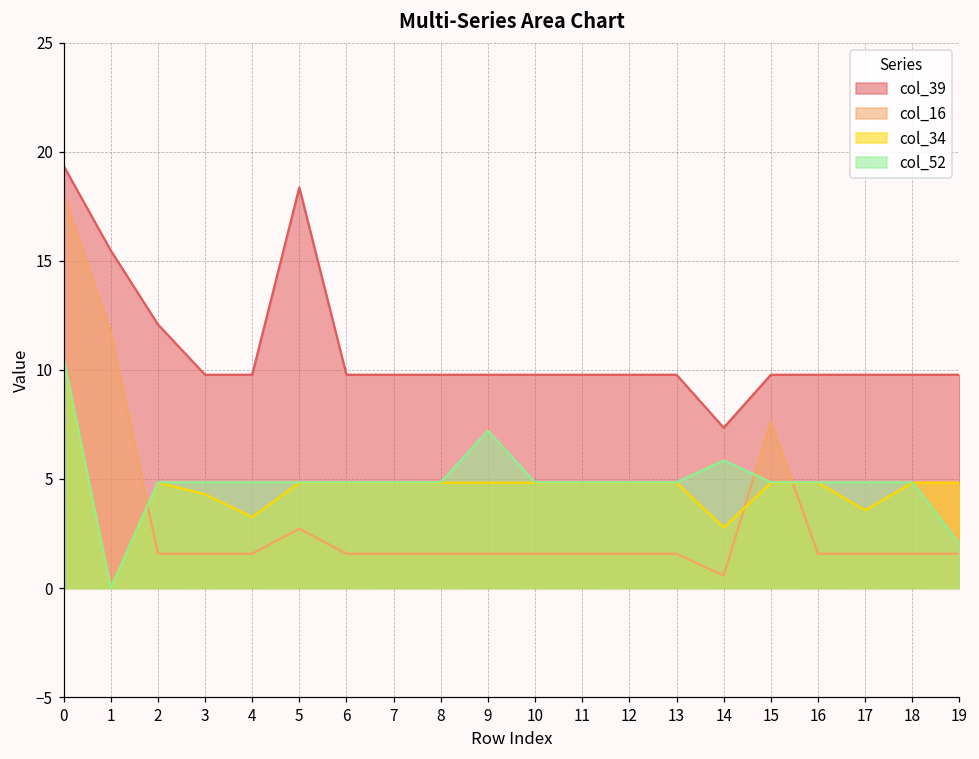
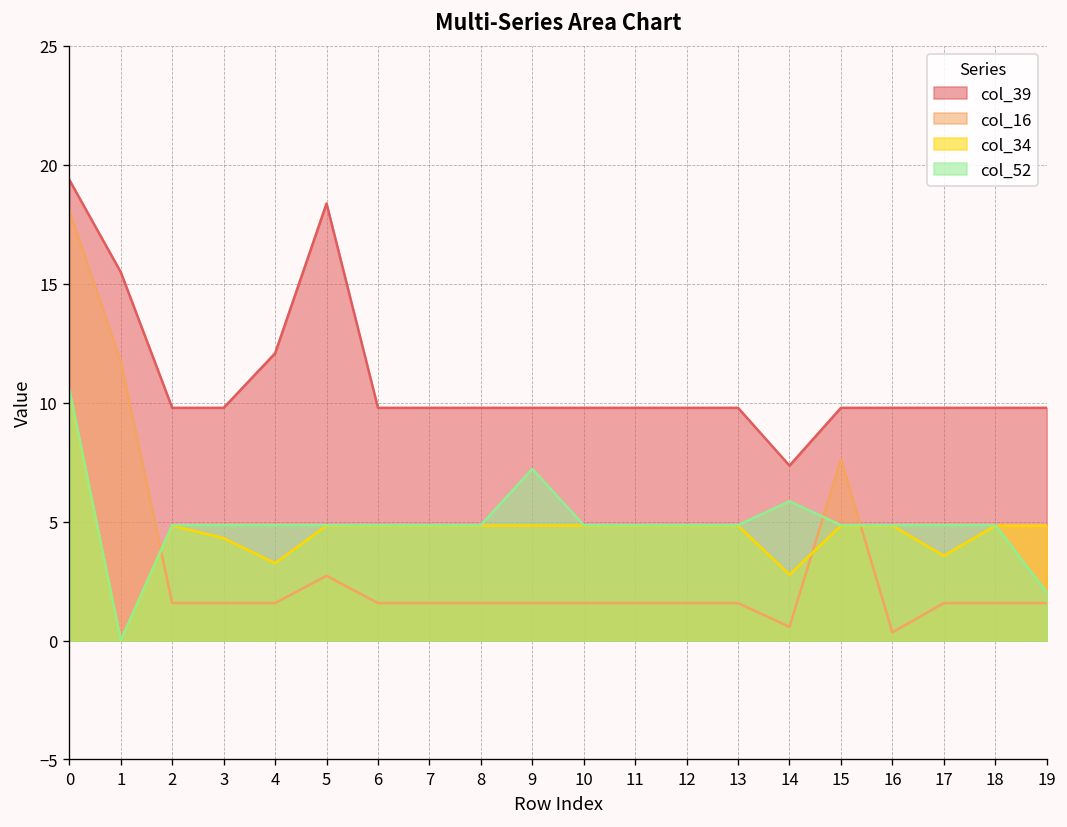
  {
    "col_39": {
      "0": 19.4,
      "1": 15.5,
-     "2": 12.1,
+     "2": 9.8,
      "3": 9.8,
-     "4": 9.8,
+     "4": 12.1,
      "5": 18.4,
      "6": 9.8,
      "7": 9.8,
      "8": 9.8,
      "9": 9.8,
      "10": 9.8,
      "11": 9.8,
      "12": 9.8,
      "13": 9.8,
      "14": 7.3,
      "15": 9.8,
      "16": 9.8,
      "17": 9.8,
      "18": 9.8,
      "19": 9.8
    },
    "col_16": {
      "0": 18.1,
      "1": 11.7,
      "2": 1.6,
      "3": 1.6,
      "4": 1.6,
      "5": 2.7,
      "6": 1.6,
      "7": 1.6,
      "8": 1.6,
      "9": 1.6,
      "10": 1.6,
      "11": 1.6,
      "12": 1.6,
      "13": 1.6,
      "14": 0.6,
      "15": 7.6,
-     "16": 1.6,
+     "16": 0.3,
      "17": 1.6,
      "18": 1.6,
      "19": 1.6
    },
    "col_34": {
      "3": 4.3,
      "4": 3.2,
      "9": 4.8,
      "14": 2.8,
      "17": 3.6,
      "19": 4.8
    },
    "col_52": {
      "3": 4.8,
      "4": 4.8,
      "9": 7.2,
      "14": 5.9,
      "17": 4.8,
      "19": 2.0
    }
  }
